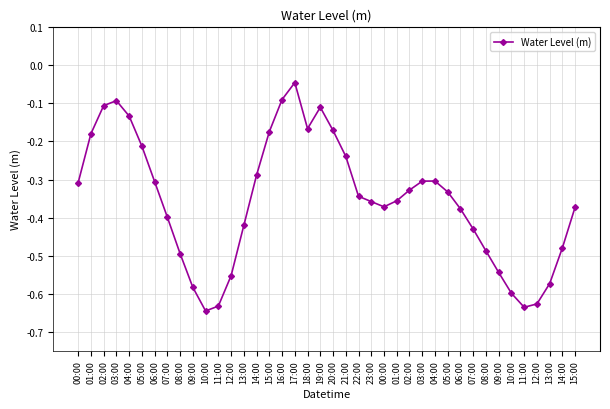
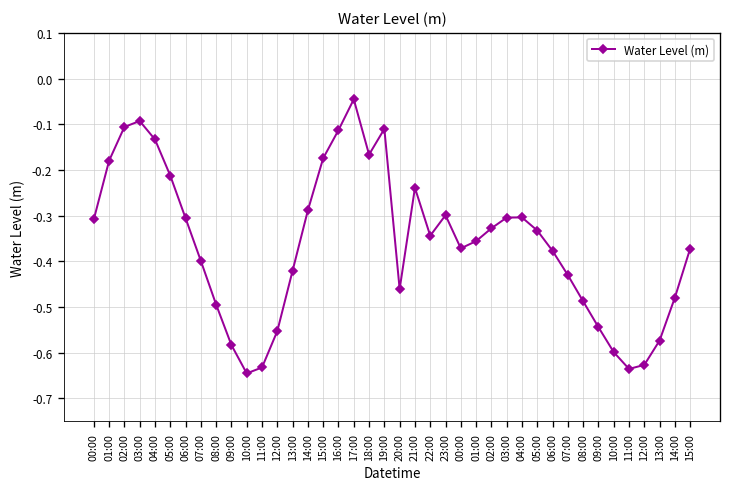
  {
-   "16:00": -0.09,
+   "16:00": -0.11,
    "17:00": -0.05,
    "18:00": -0.17,
    "19:00": -0.11,
-   "20:00": -0.17,
+   "20:00": -0.46,
    "21:00": -0.24,
    "22:00": -0.34,
-   "23:00": -0.36
+   "23:00": -0.30
  }
